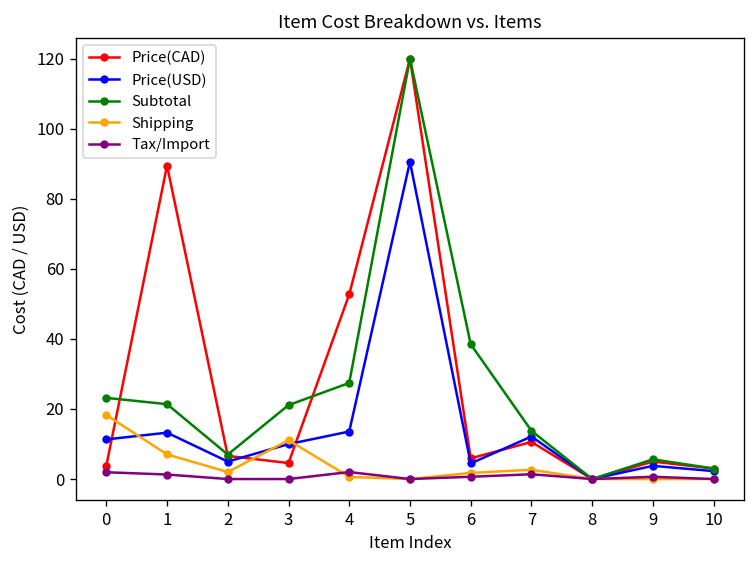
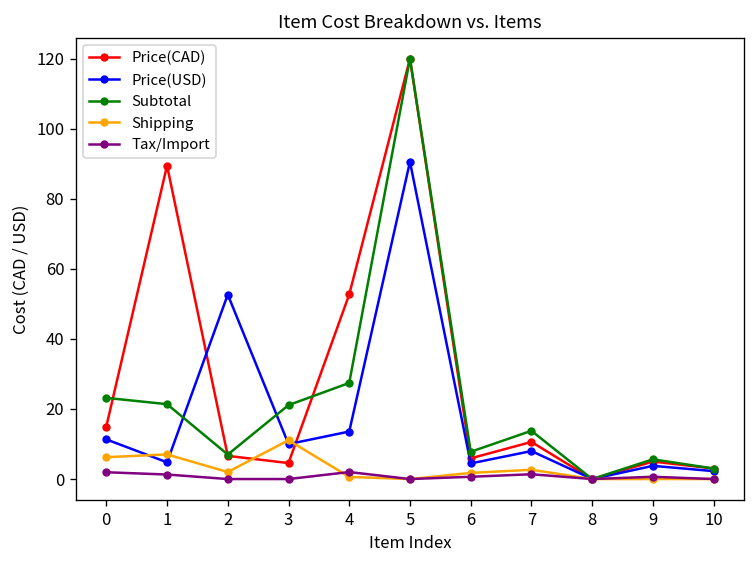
  {
    "Price(CAD)": {
-     "0": 4,
+     "0": 15,
      "1": 89,
      "3": 5,
      "4": 53,
      "6": 6,
      "7": 11
    },
    "Price(USD)": {
      "0": 11,
-     "1": 13,
-     "2": 5,
+     "1": 5,
+     "2": 53,
      "3": 10,
      "4": 14,
      "5": 91,
      "6": 4,
-     "7": 12,
+     "7": 8,
      "9": 4
    },
    "Subtotal": {
      "0": 23,
      "1": 21,
      "3": 21,
      "4": 27,
-     "6": 38,
+     "6": 8,
      "7": 14
    },
    "Shipping": {
-     "0": 18,
+     "0": 6,
      "1": 7,
      "2": 2,
      "3": 11,
      "4": 1,
      "6": 2,
      "7": 3
    },
    "Tax/Import": {
      "0": 2,
      "1": 1,
      "2": 0,
      "3": 0,
      "4": 2,
      "6": 1,
      "7": 1
    }
  }
